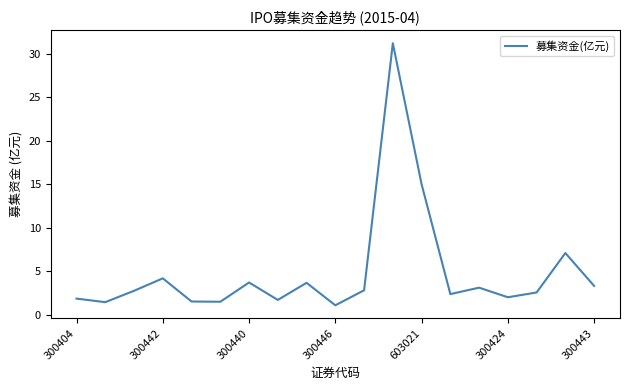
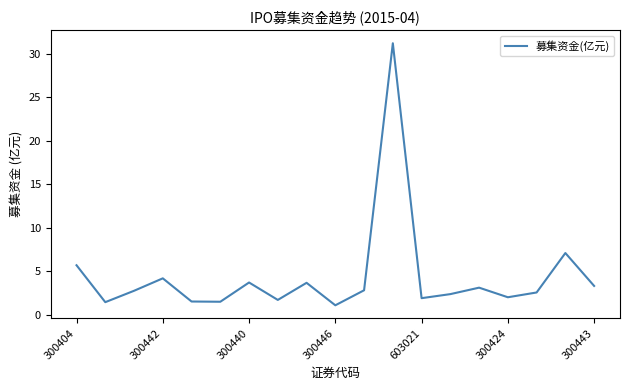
  {
-   "300404": 2,
+   "300404": 6,
    "300442": 4,
    "300440": 4,
    "300446": 1,
-   "603021": 15,
+   "603021": 2,
    "300424": 2,
    "300443": 3
  }
